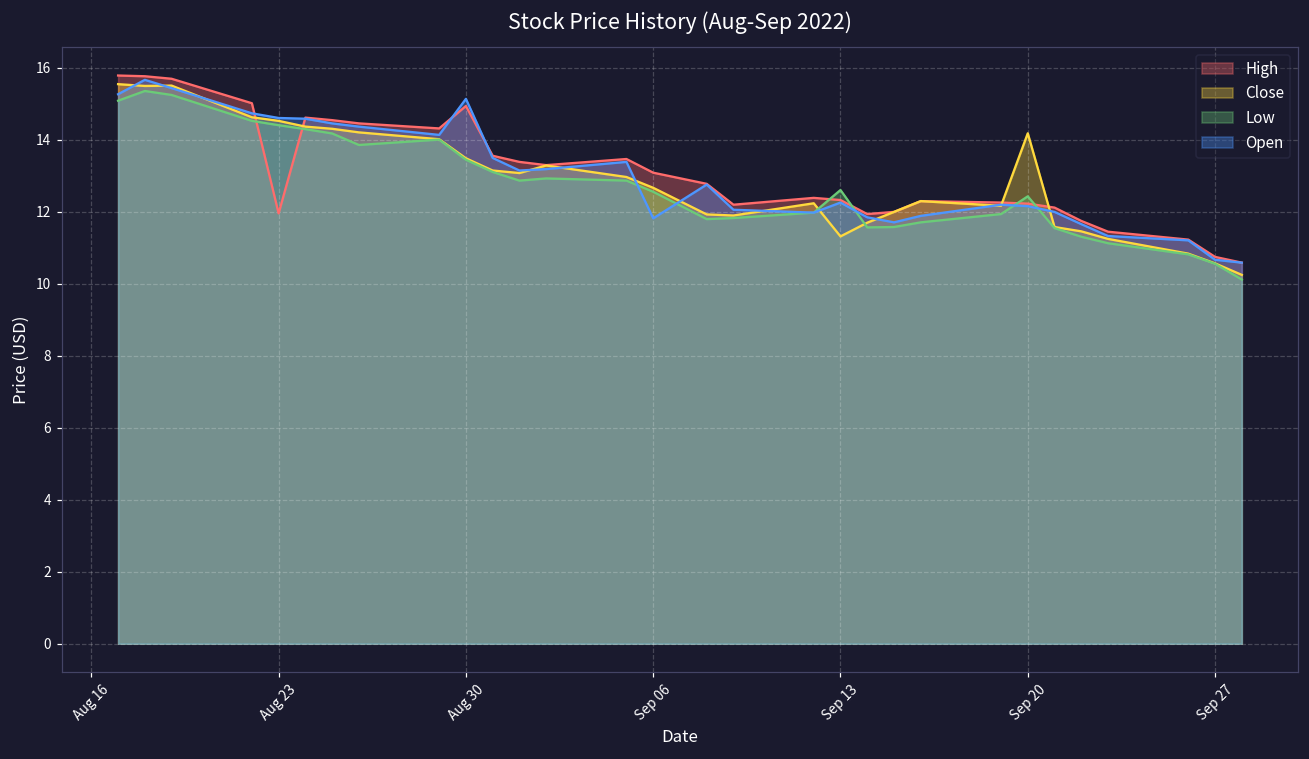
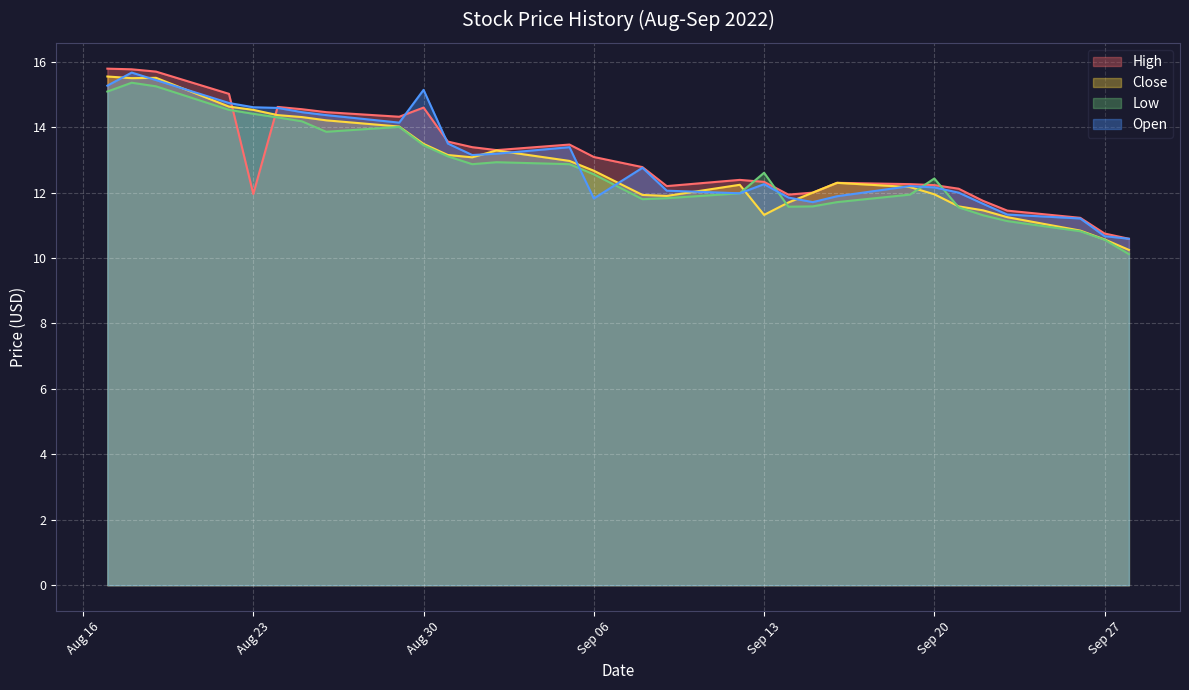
  {
    "High": {
      "Aug 23": 12.0,
-     "Aug 30": 14.9,
+     "Aug 30": 14.6,
      "Sep 06": 13.1,
      "Sep 27": 10.8
    },
    "Close": {
      "Aug 23": 14.5,
      "Sep 06": 12.7,
      "Sep 13": 11.3,
-     "Sep 20": 14.2
+     "Sep 20": 11.9
    },
    "Low": {
      "Aug 23": 14.4,
      "Sep 06": 12.6,
      "Sep 13": 12.6,
      "Sep 20": 12.4
    },
    "Open": {
      "Aug 23": 14.6,
      "Aug 30": 15.1,
      "Sep 06": 11.8,
      "Sep 27": 10.7
    }
  }
